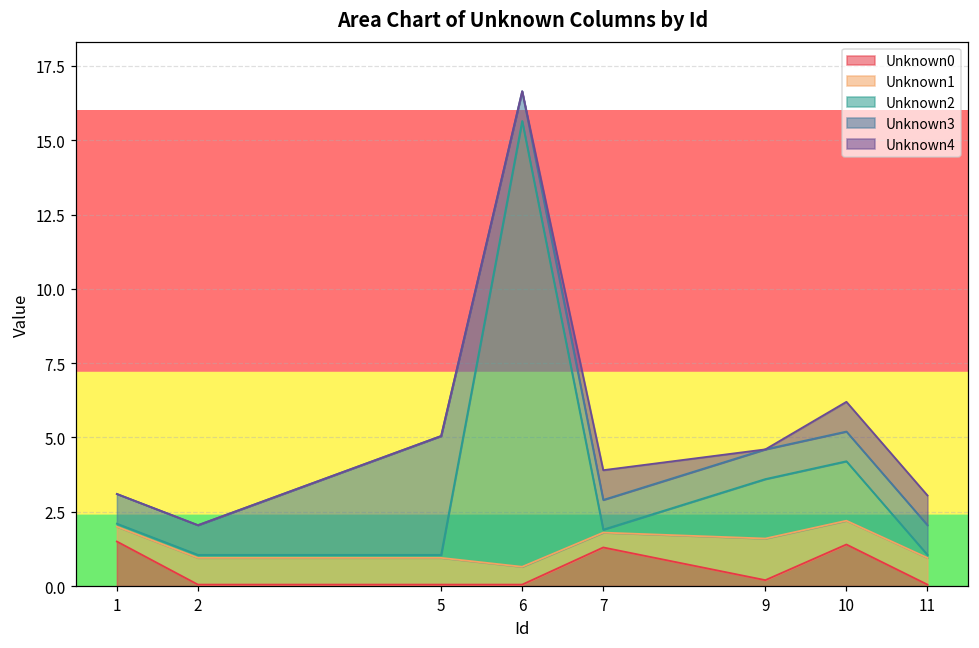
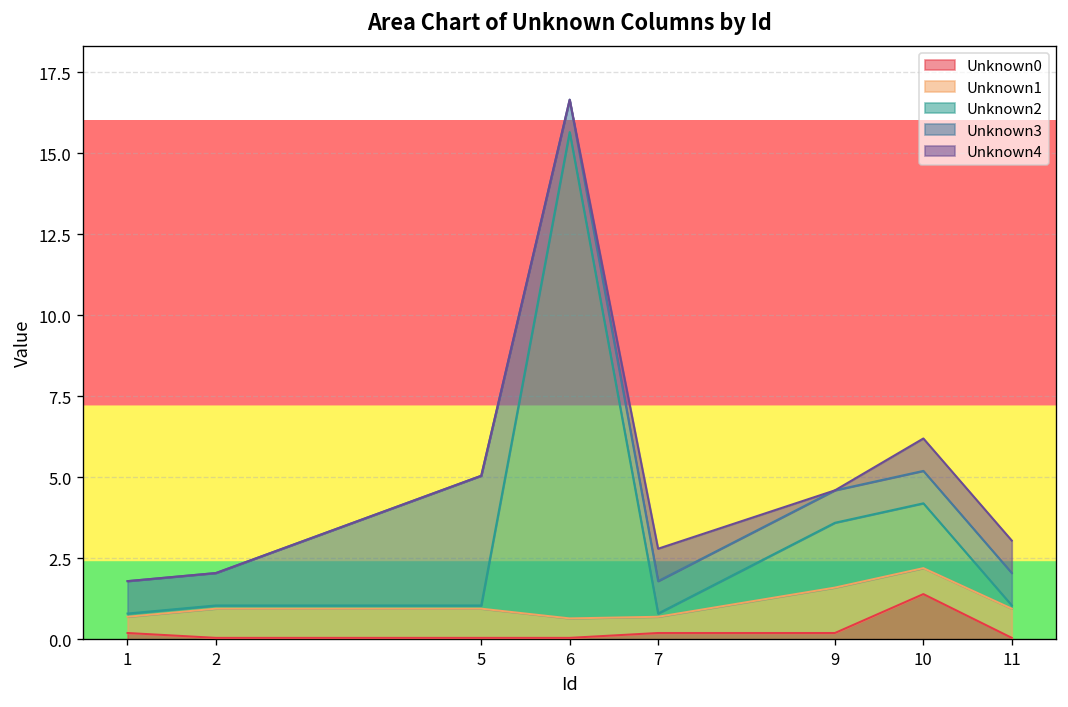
  {
    "Unknown0": {
-     "1": 1.5,
+     "1": 0.2,
      "2": 0.1,
      "5": 0.1,
      "6": 0.1,
-     "7": 1.3,
+     "7": 0.2,
      "9": 0.2,
      "10": 1.4,
      "11": 0.1
    },
    "Unknown1": {
      "1": 0.5,
      "2": 0.9,
      "5": 0.9,
      "6": 0.6,
      "7": 0.5,
      "9": 1.4,
      "10": 0.8,
      "11": 0.9
    }
  }
